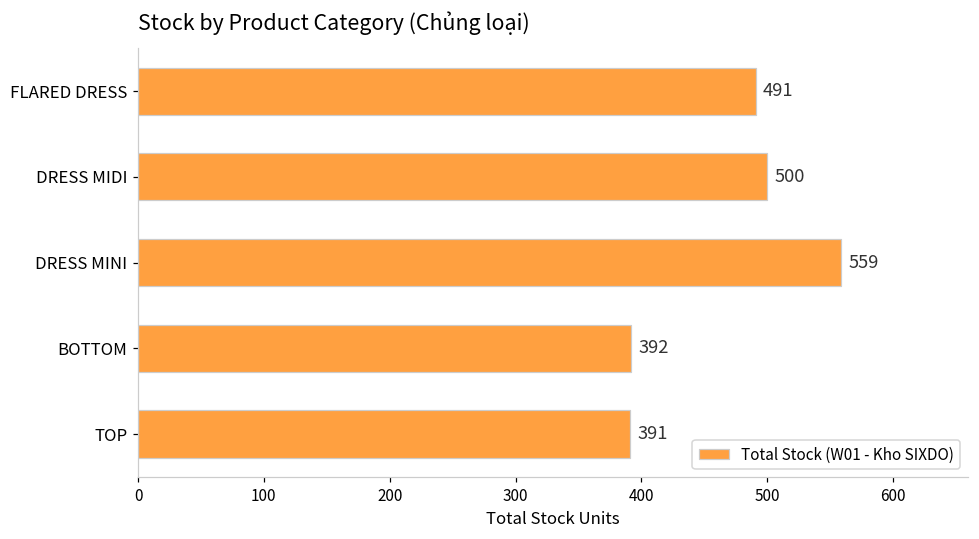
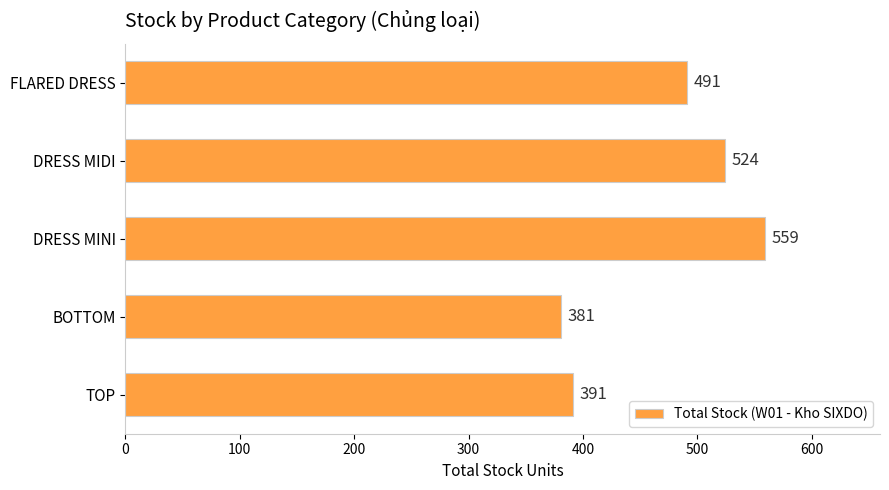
  {
    "FLARED DRESS": 491,
-   "DRESS MIDI": 500,
+   "DRESS MIDI": 524,
    "DRESS MINI": 559,
-   "BOTTOM": 392,
+   "BOTTOM": 381,
    "TOP": 391
  }
